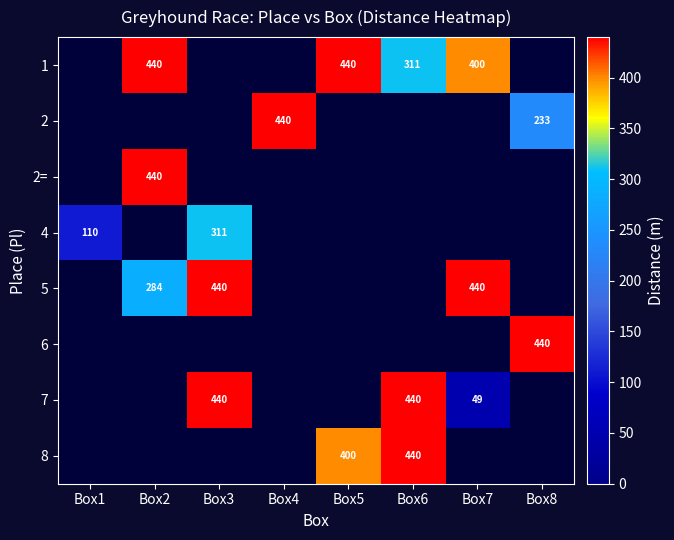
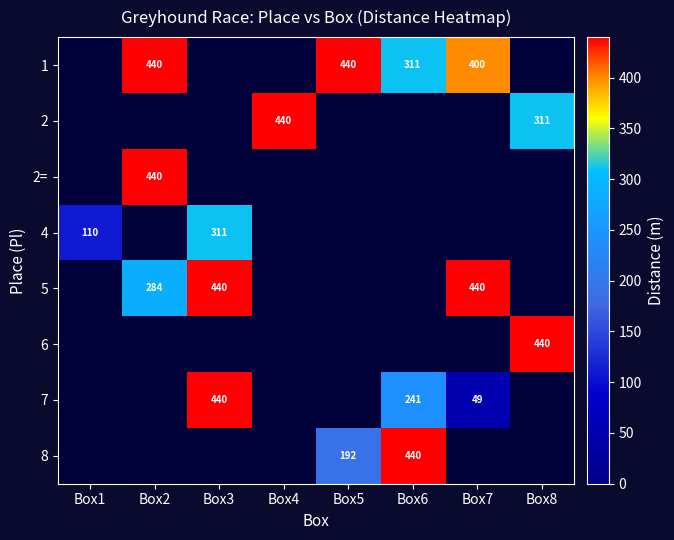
  {
    "1": {
      "Box2": 440,
      "Box5": 440,
      "Box6": 311,
      "Box7": 400
    },
    "2": {
      "Box4": 440,
-     "Box8": 233
+     "Box8": 311
    },
    "2=": {
      "Box2": 440
    },
    "4": {
      "Box1": 110,
      "Box3": 311
    },
    "5": {
      "Box2": 284,
      "Box3": 440,
      "Box7": 440
    },
    "6": {
      "Box8": 440
    },
    "7": {
      "Box3": 440,
-     "Box6": 440,
+     "Box6": 241,
      "Box7": 49
    },
    "8": {
-     "Box5": 400,
+     "Box5": 192,
      "Box6": 440
    }
  }
